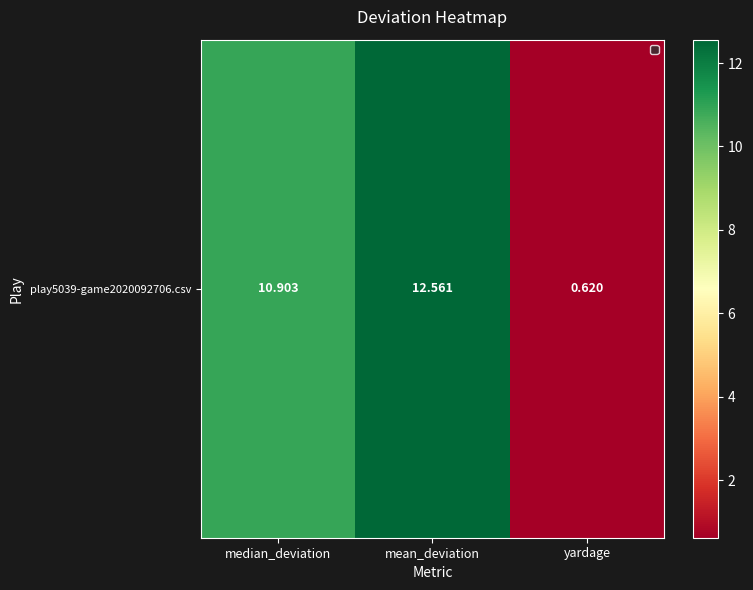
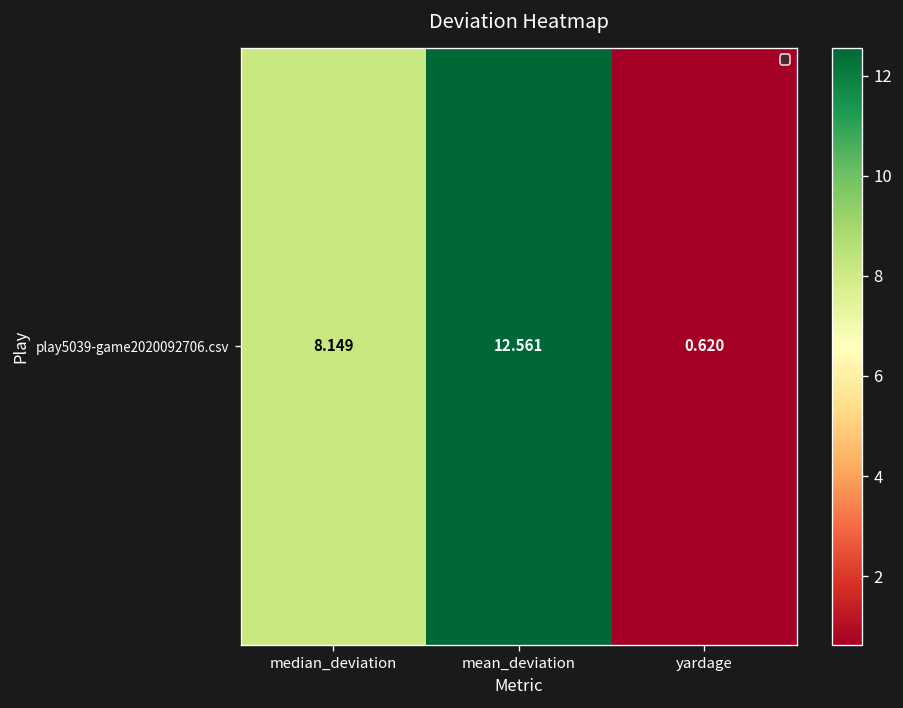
  {
    "play5039-game2020092706.csv": {
-     "median_deviation": 10.903,
+     "median_deviation": 8.149,
      "mean_deviation": 12.561,
      "yardage": 0.620
    }
  }
